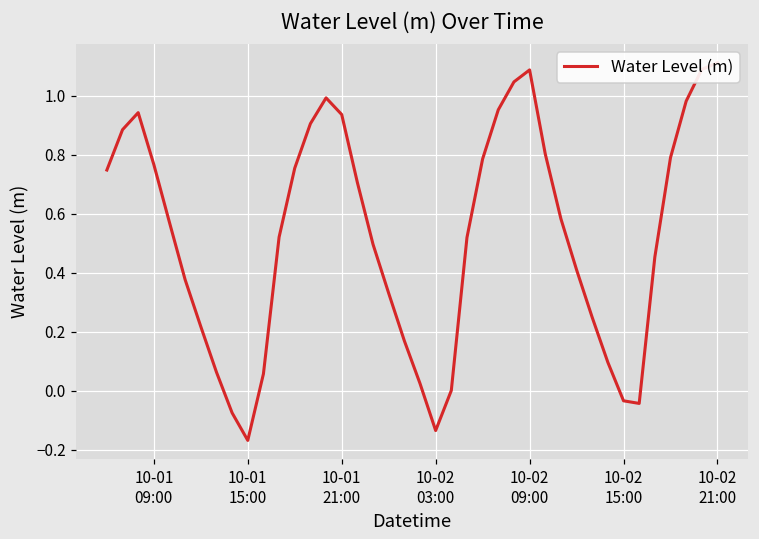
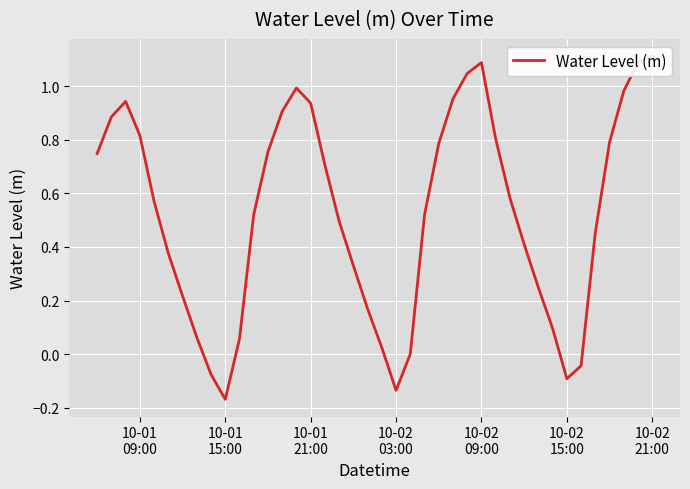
  {
-   "10-01 09:00": 0.77,
+   "10-01 09:00": 0.82,
    "10-01 15:00": -0.17,
    "10-01 21:00": 0.94,
    "10-02 03:00": -0.14,
    "10-02 09:00": 1.09,
-   "10-02 15:00": -0.03
+   "10-02 15:00": -0.09
  }
